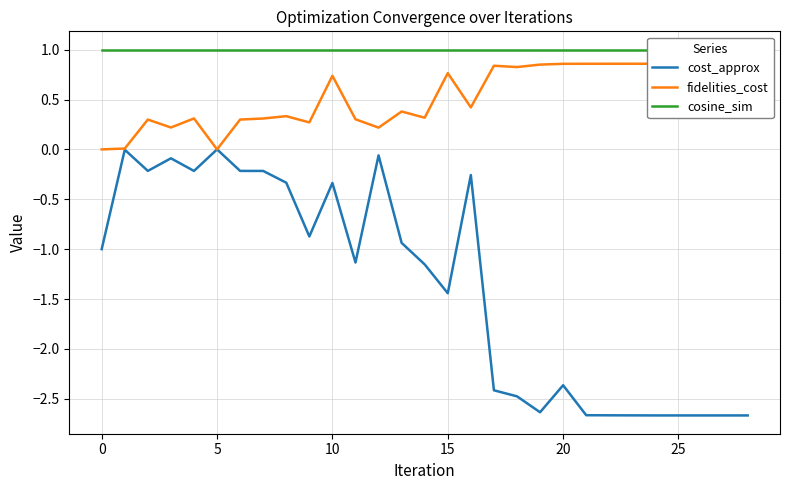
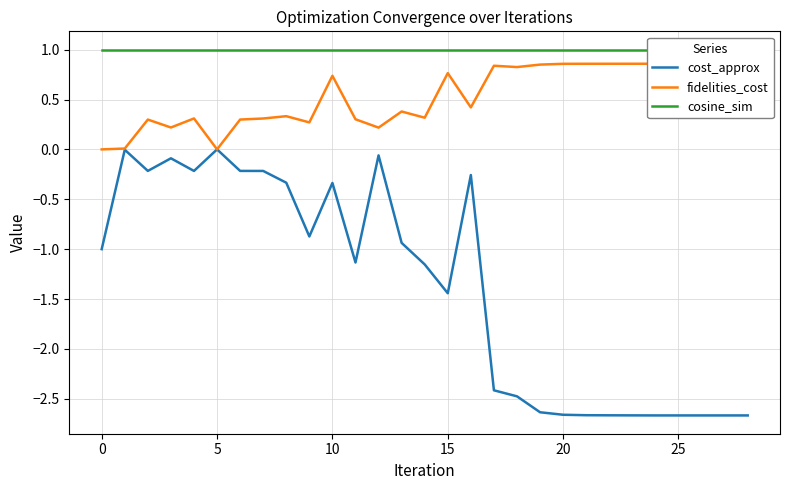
  {
    "cost_approx": {
      "0": -1.0,
      "10": -0.3,
      "15": -1.4,
-     "20": -2.4,
+     "20": -2.7,
      "25": -2.7
    },
    "fidelities_cost": {
      "0": 0.0,
      "10": 0.7,
      "15": 0.8,
      "20": 0.9
    },
    "cosine_sim": {
      "0": 1.0,
      "5": 1.0,
      "10": 1.0,
      "15": 1.0,
      "20": 1.0
    }
  }
